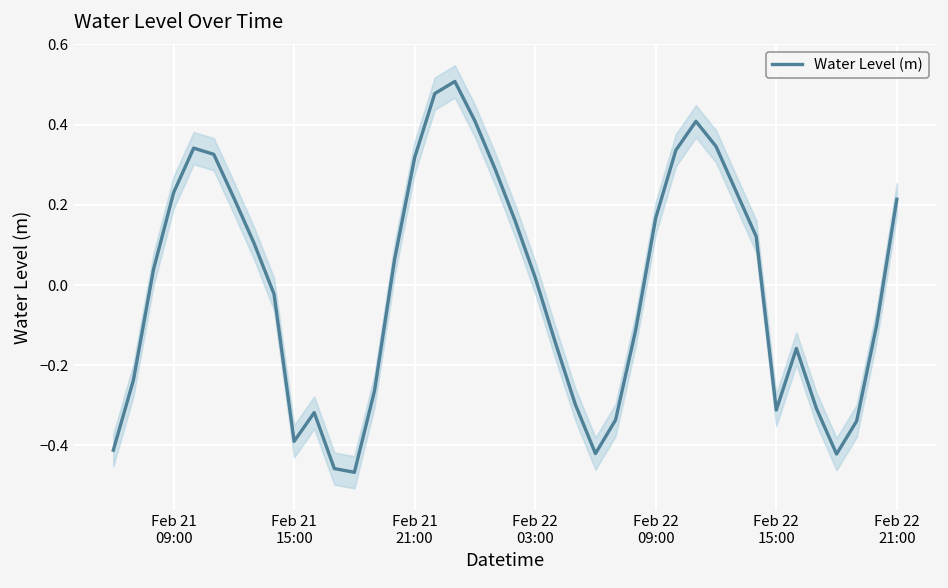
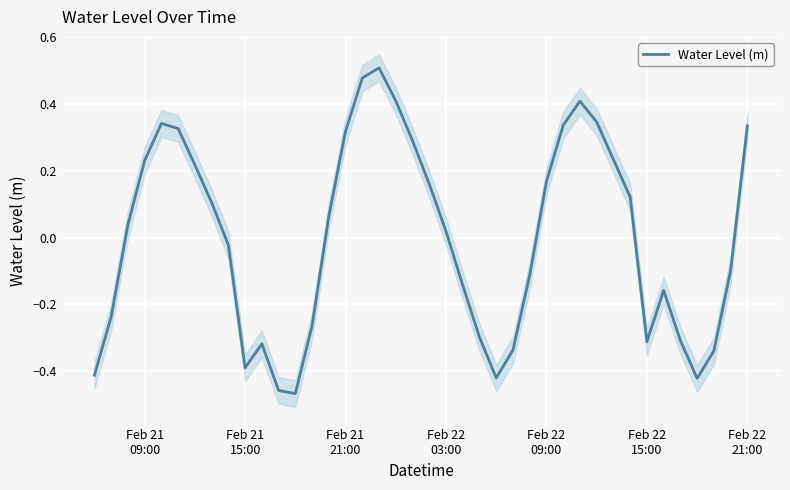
  {
    "Water Level (m)": {
      "Feb 21 09:00": 0.23,
      "Feb 21 15:00": -0.39,
      "Feb 21 21:00": 0.32,
      "Feb 22 03:00": 0.02,
      "Feb 22 09:00": 0.17,
      "Feb 22 15:00": -0.31,
-     "Feb 22 21:00": 0.21
+     "Feb 22 21:00": 0.33
    }
  }
